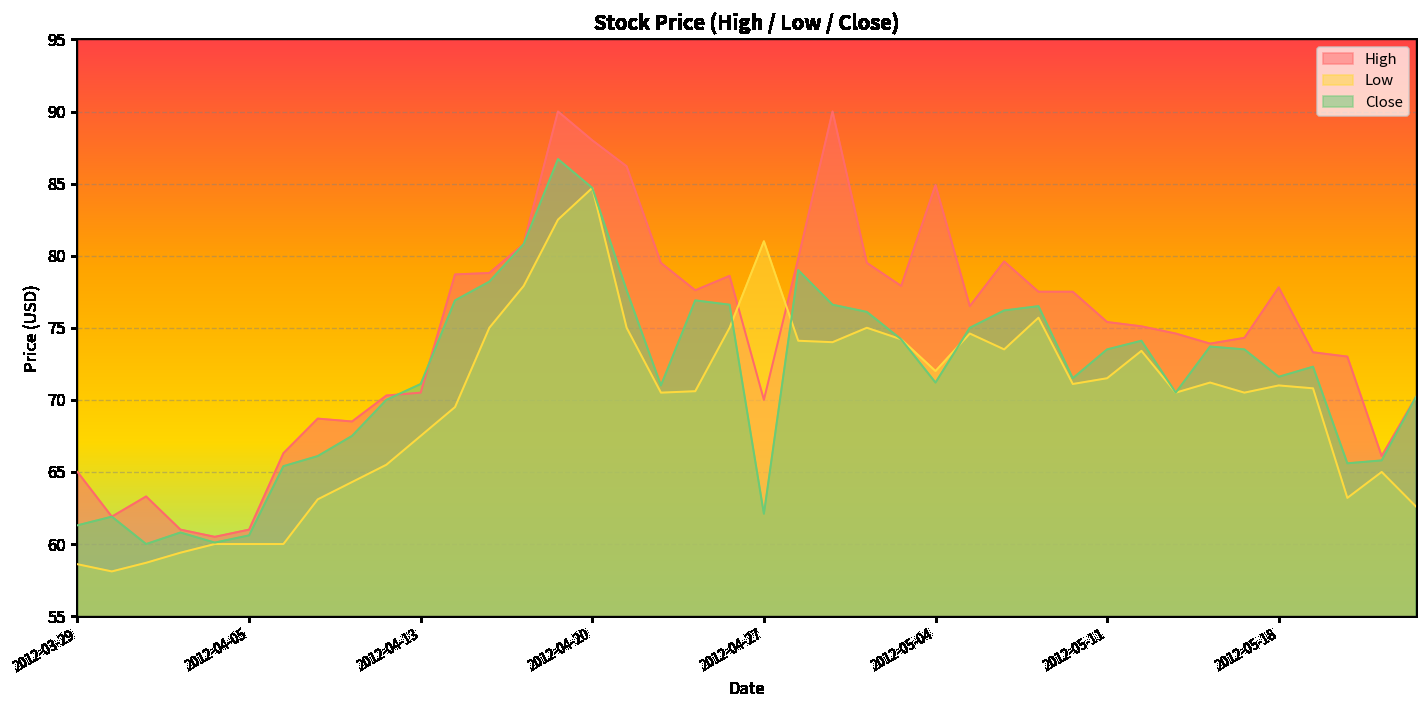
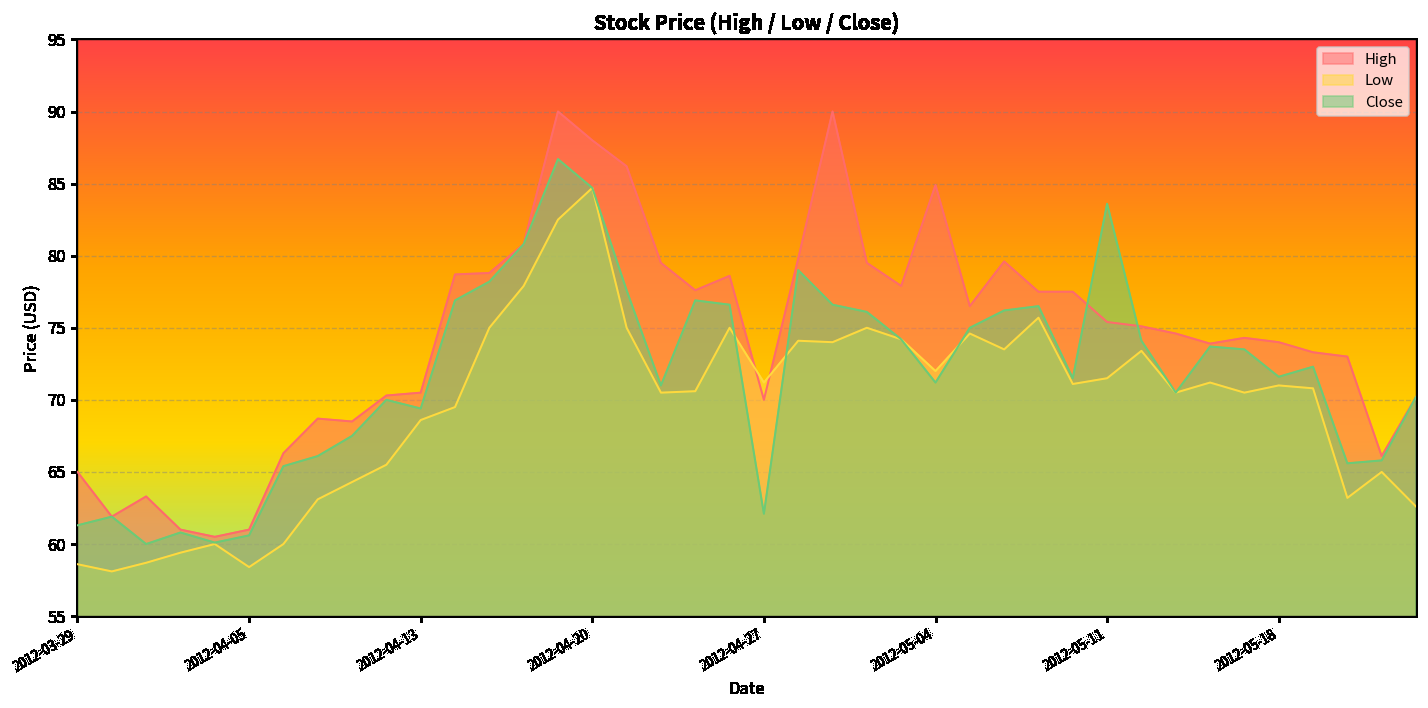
  {
    "High": {
      "2012-03-29": 65.0,
      "2012-04-05": 61.0,
      "2012-04-13": 70.5,
      "2012-04-20": 88.0,
      "2012-04-27": 70.0,
      "2012-05-04": 84.9,
      "2012-05-11": 75.4,
-     "2012-05-18": 77.8
+     "2012-05-18": 74.0
    },
    "Low": {
      "2012-03-29": 58.6,
-     "2012-04-05": 60.0,
-     "2012-04-13": 67.5,
-     "2012-04-27": 81.0,
+     "2012-04-05": 58.4,
+     "2012-04-13": 68.6,
+     "2012-04-27": 71.2,
      "2012-05-04": 72.0,
      "2012-05-11": 71.5,
      "2012-05-18": 71.0
    },
    "Close": {
      "2012-03-29": 61.3,
      "2012-04-05": 60.6,
-     "2012-04-13": 71.1,
+     "2012-04-13": 69.4,
      "2012-04-27": 62.1,
      "2012-05-04": 71.2,
-     "2012-05-11": 73.5,
+     "2012-05-11": 83.6,
      "2012-05-18": 71.6
    }
  }
